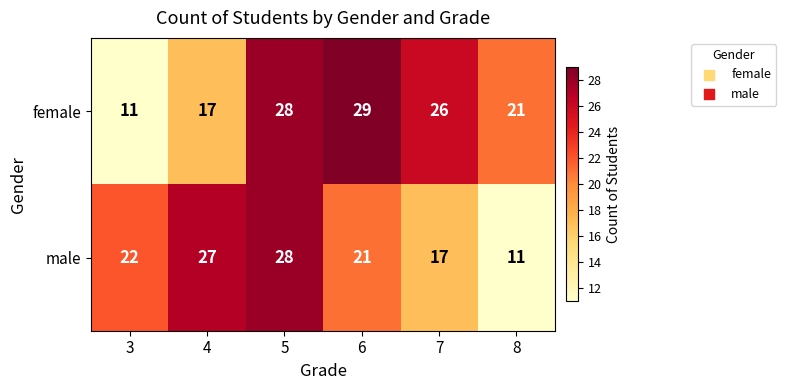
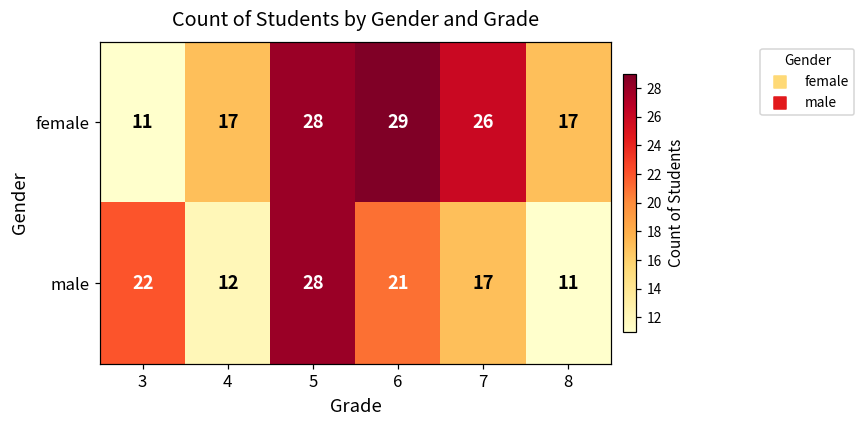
  {
    "female": {
      "3": 11,
      "4": 17,
      "5": 28,
      "6": 29,
      "7": 26,
-     "8": 21
+     "8": 17
    },
    "male": {
      "3": 22,
-     "4": 27,
+     "4": 12,
      "5": 28,
      "6": 21,
      "7": 17,
      "8": 11
    }
  }
